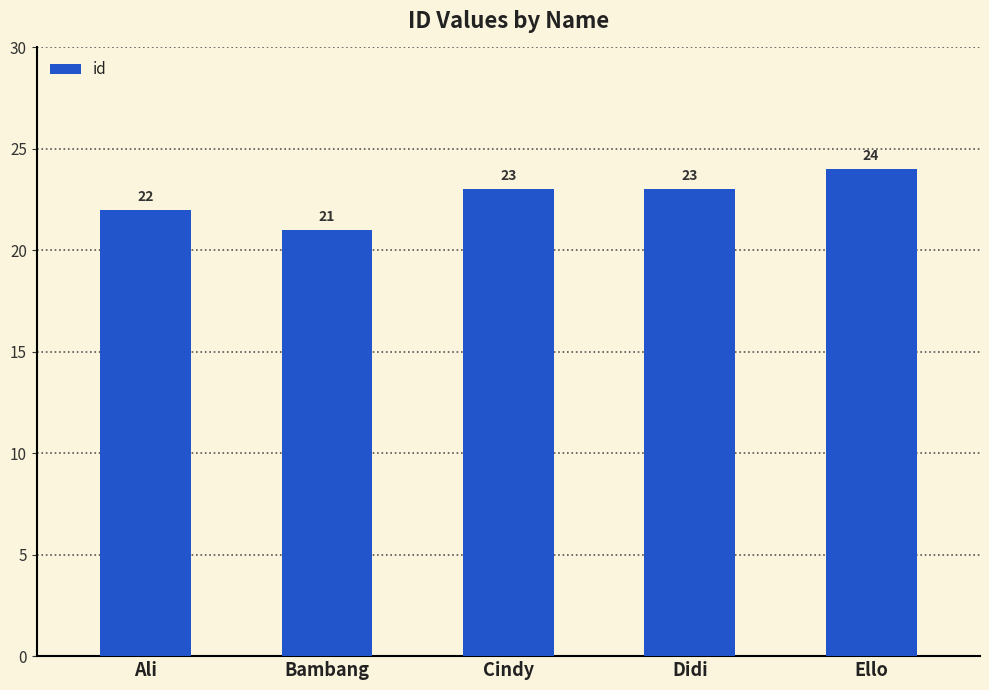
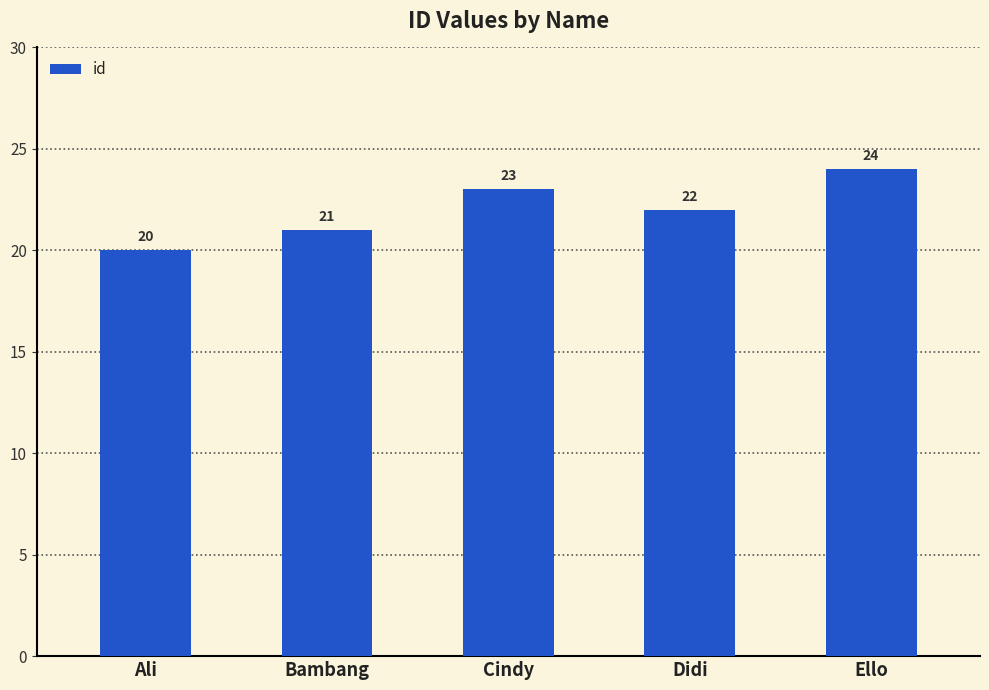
  {
-   "Ali": 22,
+   "Ali": 20,
    "Bambang": 21,
    "Cindy": 23,
-   "Didi": 23,
+   "Didi": 22,
    "Ello": 24
  }
